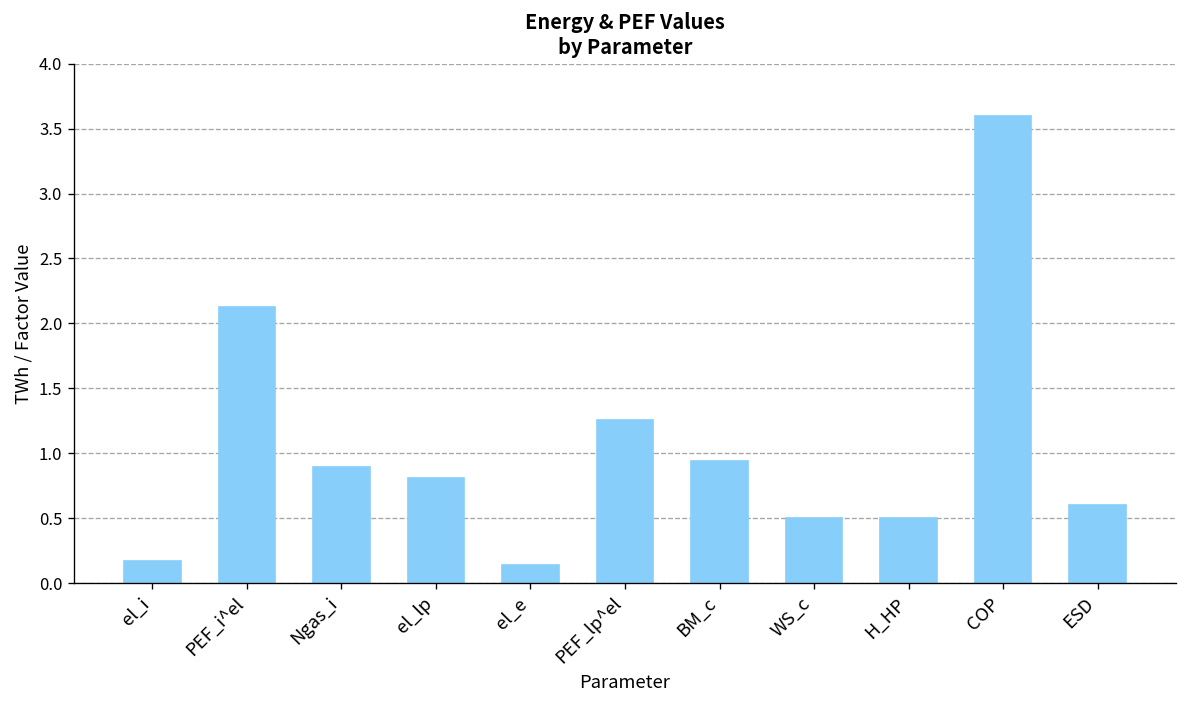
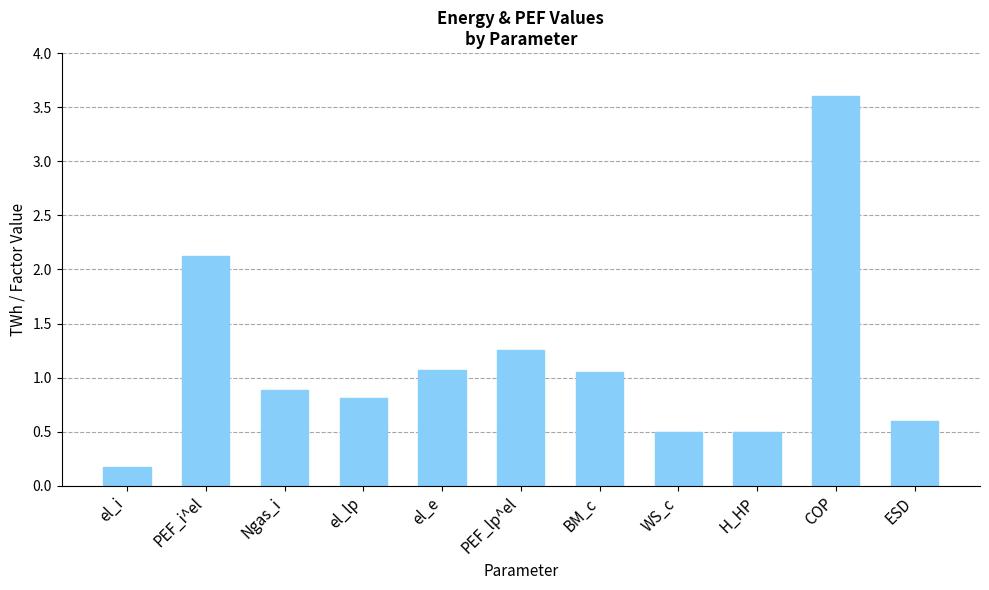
  {
    "el_i": 0.17,
    "PEF_i^el": 2.13,
    "Ngas_i": 0.89,
    "el_lp": 0.81,
-   "el_e": 0.14,
+   "el_e": 1.07,
    "PEF_lp^el": 1.25,
-   "BM_c": 0.94,
+   "BM_c": 1.05,
    "WS_c": 0.50,
    "H_HP": 0.50,
    "COP": 3.60,
    "ESD": 0.60
  }
